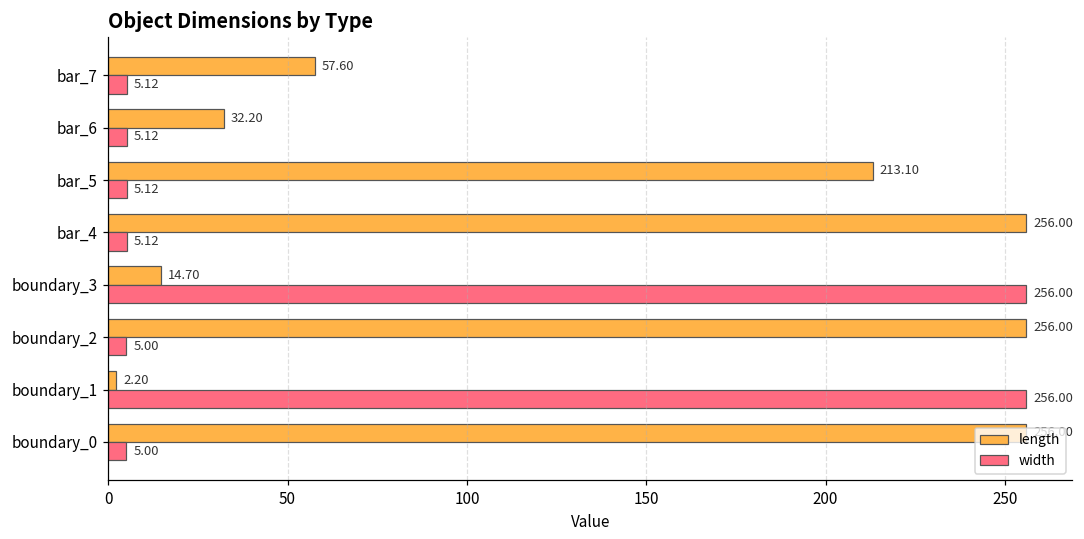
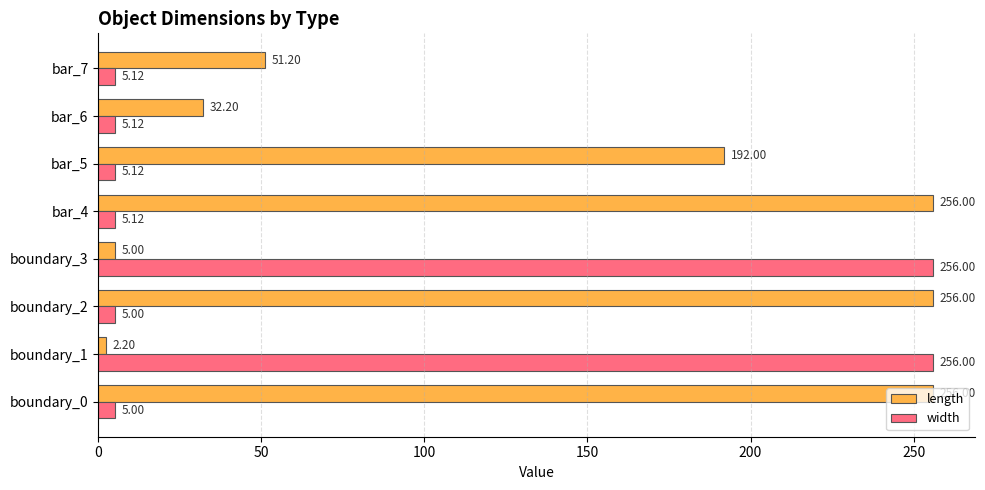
  {
    "length": {
-     "bar_7": 57.60,
+     "bar_7": 51.20,
      "bar_6": 32.20,
-     "bar_5": 213.10,
+     "bar_5": 192.00,
      "bar_4": 256.00,
-     "boundary_3": 14.70,
+     "boundary_3": 5.00,
      "boundary_2": 256.00,
      "boundary_1": 2.20
    },
    "width": {
      "bar_7": 5.12,
      "bar_6": 5.12,
      "bar_5": 5.12,
      "bar_4": 5.12,
      "boundary_3": 256.00,
      "boundary_2": 5.00,
      "boundary_1": 256.00,
      "boundary_0": 5.00
    }
  }
